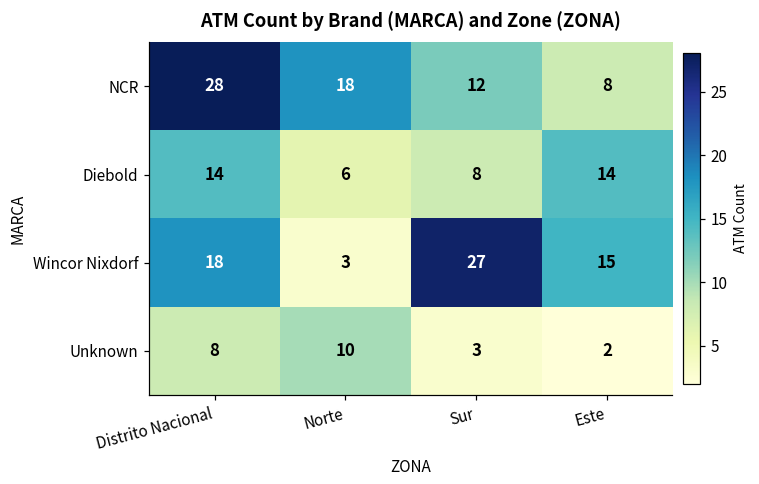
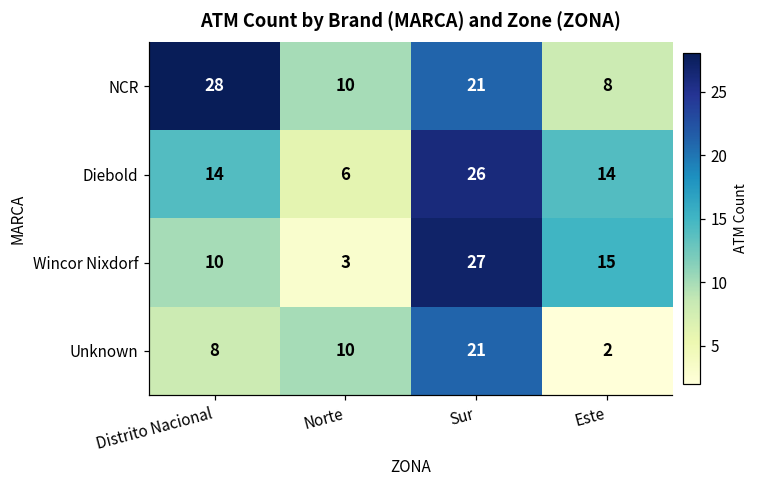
  {
    "NCR": {
      "Distrito Nacional": 28,
-     "Norte": 18,
-     "Sur": 12,
+     "Norte": 10,
+     "Sur": 21,
      "Este": 8
    },
    "Diebold": {
      "Distrito Nacional": 14,
      "Norte": 6,
-     "Sur": 8,
+     "Sur": 26,
      "Este": 14
    },
    "Wincor Nixdorf": {
-     "Distrito Nacional": 18,
+     "Distrito Nacional": 10,
      "Norte": 3,
      "Sur": 27,
      "Este": 15
    },
    "Unknown": {
      "Distrito Nacional": 8,
      "Norte": 10,
-     "Sur": 3,
+     "Sur": 21,
      "Este": 2
    }
  }
